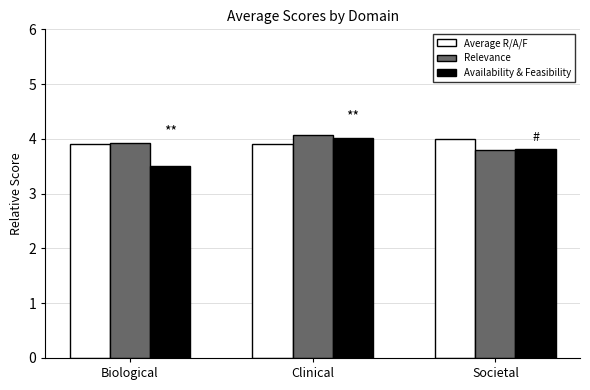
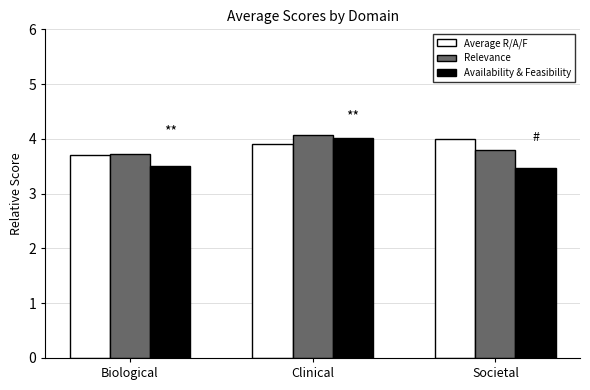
  {
    "Average R/A/F": {
-     "Biological": 3.9,
+     "Biological": 3.7,
      "Clinical": 3.9,
      "Societal": 4.0
    },
    "Relevance": {
-     "Biological": 3.9,
+     "Biological": 3.7,
      "Clinical": 4.1,
      "Societal": 3.8
    },
    "Availability & Feasibility": {
      "Biological": 3.5,
      "Clinical": 4.0,
-     "Societal": 3.8
+     "Societal": 3.5
    }
  }
